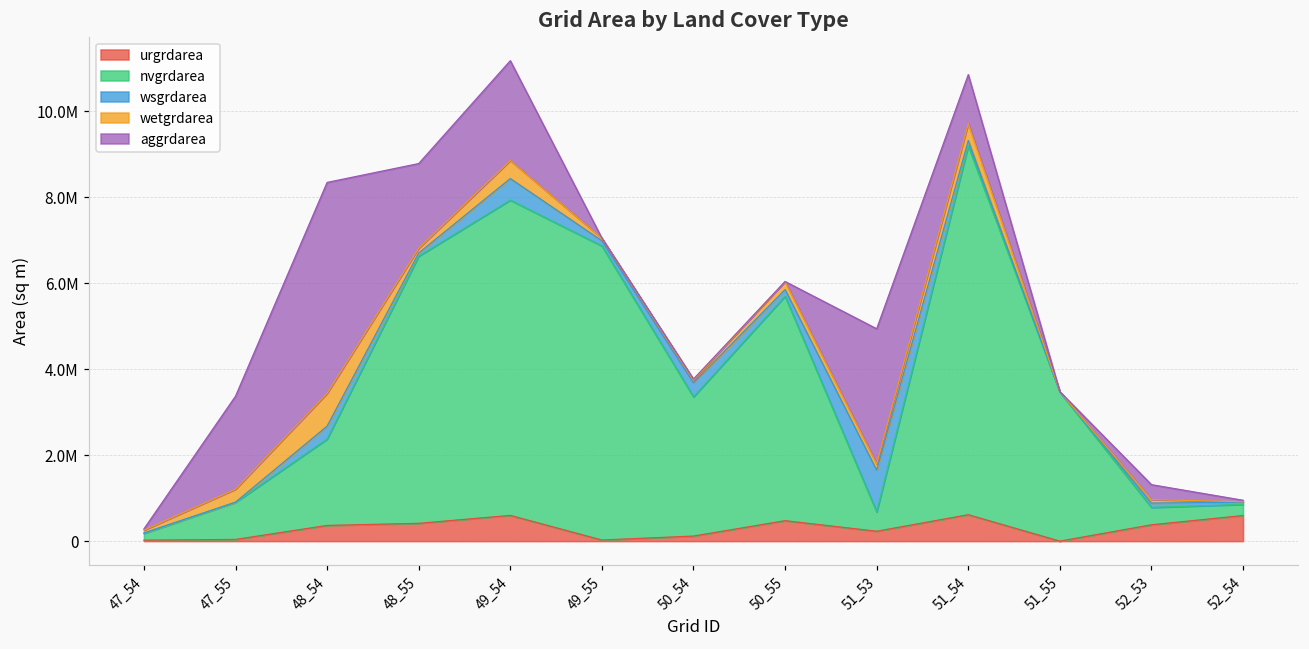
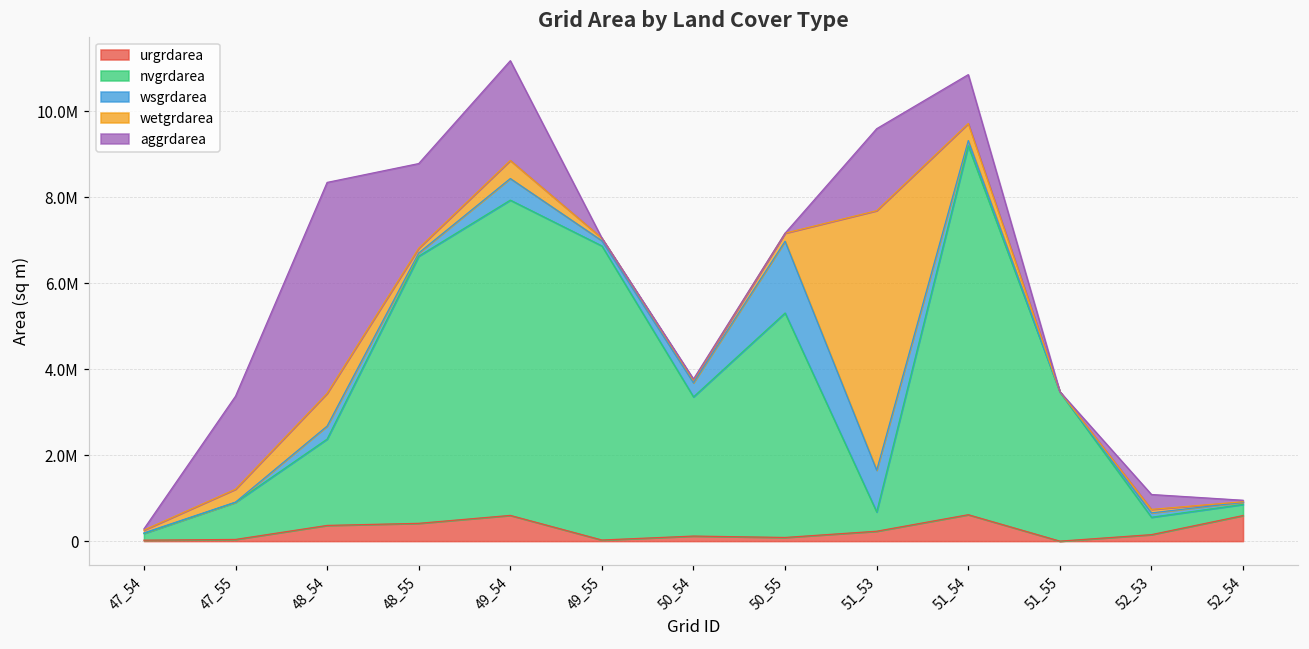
  {
    "urgrdarea": {
      "47_54": 0,
      "47_55": 0,
      "48_54": 400000,
      "48_55": 400000,
      "49_54": 600000,
      "49_55": 0,
      "50_54": 100000,
-     "50_55": 500000,
+     "50_55": 100000,
      "51_53": 200000,
      "51_54": 600000,
      "51_55": 0,
-     "52_53": 400000,
+     "52_53": 200000,
      "52_54": 600000
    },
    "nvgrdarea": {
      "48_54": 2000000,
      "48_55": 6200000,
      "49_54": 7300000,
      "49_55": 6800000,
      "50_54": 3200000,
      "50_55": 5200000,
      "51_53": 400000,
      "51_54": 8600000,
      "52_53": 400000
    },
    "wsgrdarea": {
      "48_54": 300000,
      "48_55": 100000,
      "49_54": 500000,
-     "50_55": 200000,
+     "50_55": 1700000,
      "51_53": 1000000,
      "51_54": 100000,
      "52_53": 100000
    },
    "wetgrdarea": {
      "47_55": 300000,
      "48_54": 800000,
      "48_55": 100000,
      "49_54": 400000,
-     "51_53": 100000,
+     "51_53": 6000000,
      "51_54": 400000,
      "52_53": 100000
    },
    "aggrdarea": {
      "47_55": 2200000,
      "48_54": 4900000,
      "48_55": 2000000,
      "49_54": 2300000,
-     "51_53": 3100000,
+     "51_53": 1900000,
      "51_54": 1100000,
      "52_53": 300000
    }
  }
